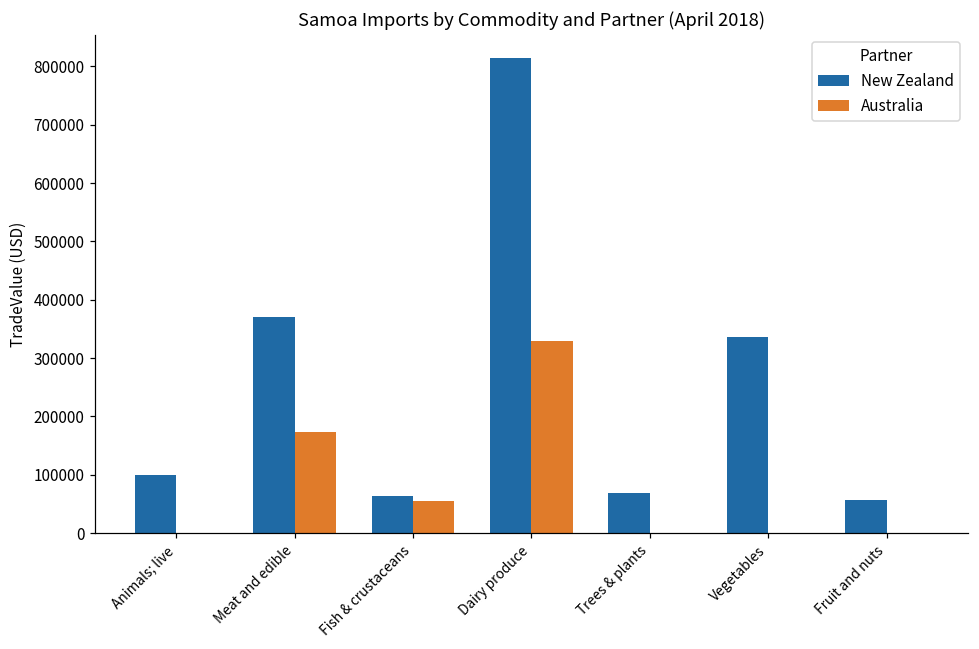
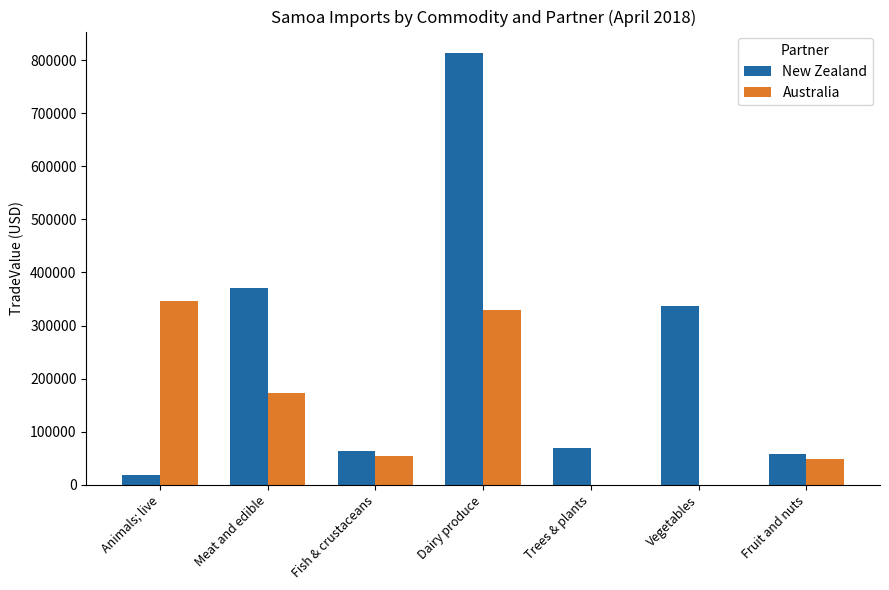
  {
    "New Zealand": {
-     "Animals; live": 100000,
+     "Animals; live": 20000,
      "Meat and edible": 370000,
      "Fish & crustaceans": 60000,
      "Dairy produce": 810000,
      "Trees & plants": 70000,
      "Vegetables": 340000,
      "Fruit and nuts": 60000
    },
    "Australia": {
-     "Animals; live": 0,
+     "Animals; live": 350000,
      "Meat and edible": 170000,
      "Fish & crustaceans": 50000,
      "Dairy produce": 330000,
      "Trees & plants": 0,
      "Vegetables": 0,
-     "Fruit and nuts": 0
+     "Fruit and nuts": 50000
    }
  }
